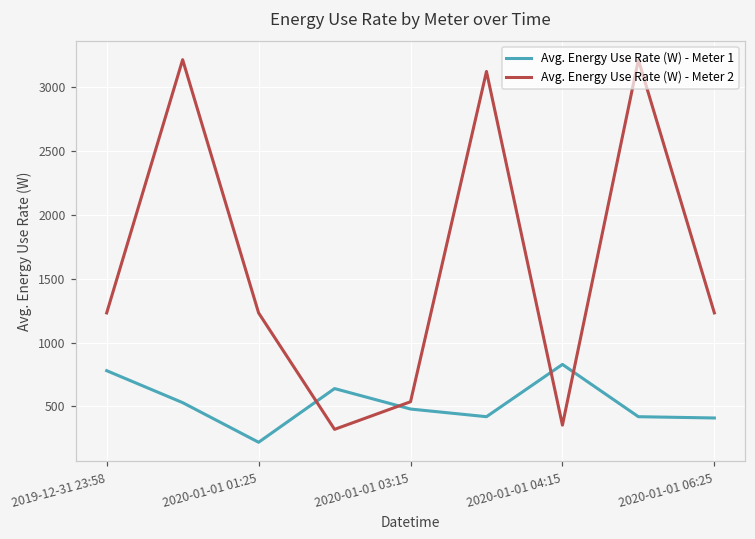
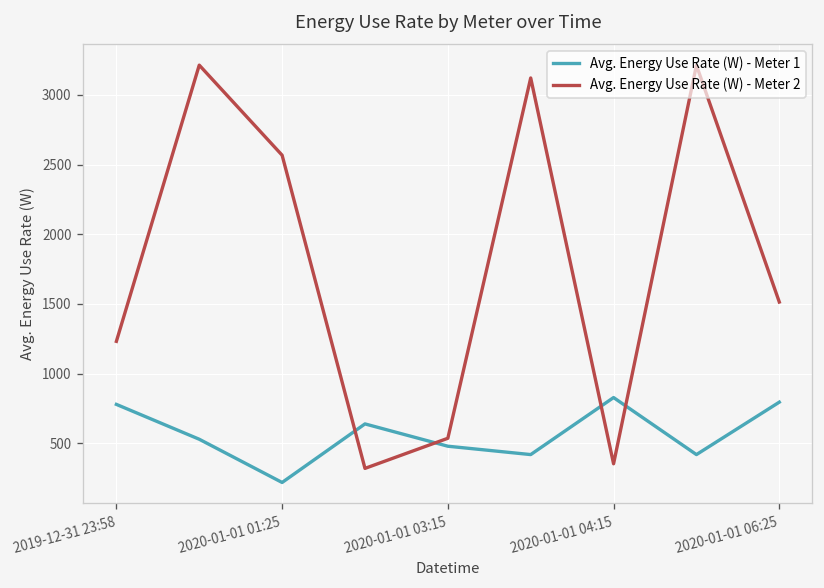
  {
    "Avg. Energy Use Rate (W) - Meter 1": {
      "2019-12-31 23:58": 780,
      "2020-01-01 01:25": 220,
      "2020-01-01 03:15": 480,
      "2020-01-01 04:15": 830,
-     "2020-01-01 06:25": 410
+     "2020-01-01 06:25": 800
    },
    "Avg. Energy Use Rate (W) - Meter 2": {
      "2019-12-31 23:58": 1230,
-     "2020-01-01 01:25": 1230,
+     "2020-01-01 01:25": 2570,
      "2020-01-01 03:15": 540,
      "2020-01-01 04:15": 350,
-     "2020-01-01 06:25": 1230
+     "2020-01-01 06:25": 1510
    }
  }
